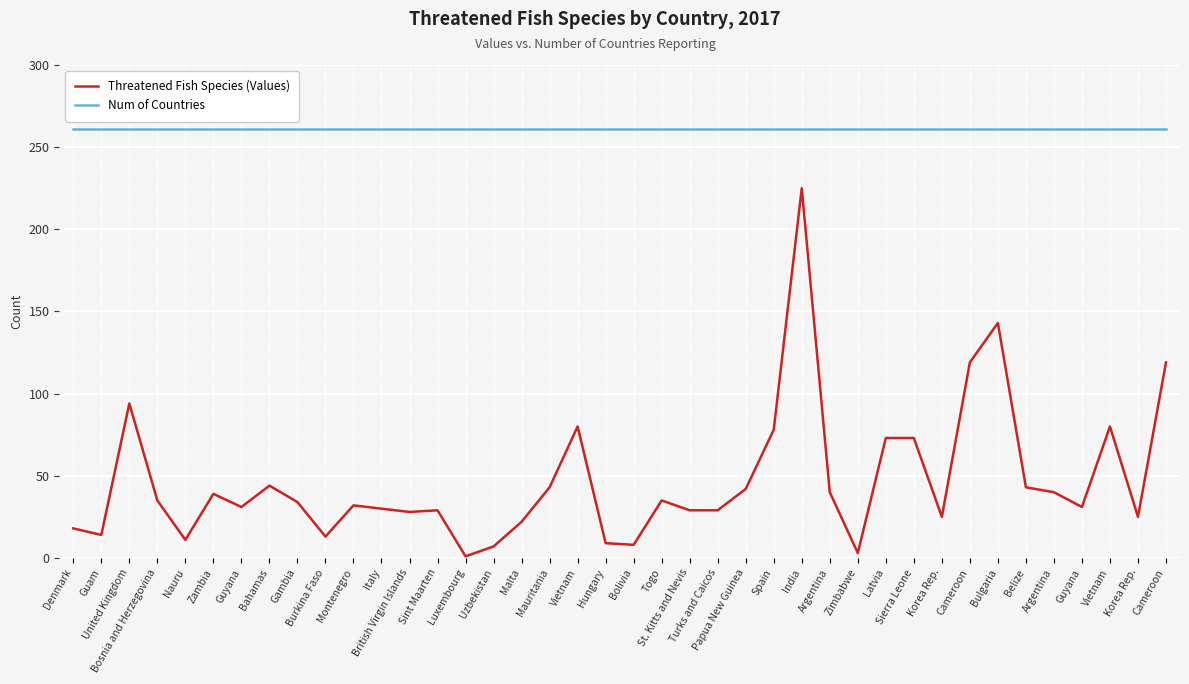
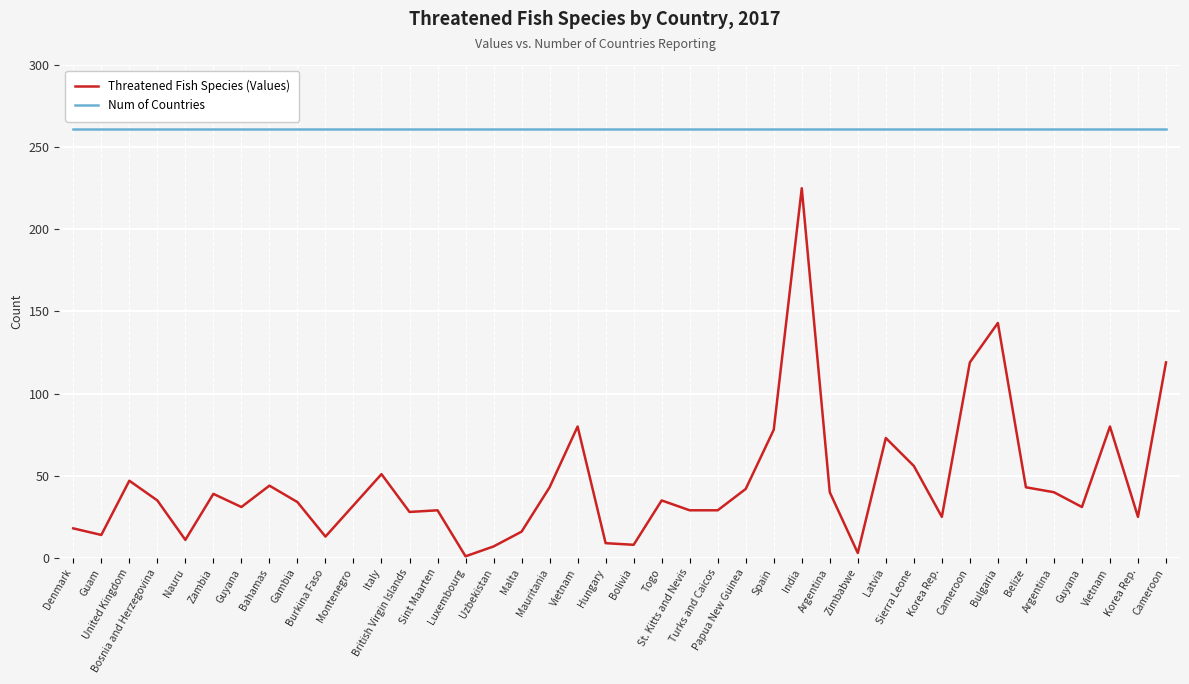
  {
    "Threatened Fish Species (Values)": {
      "Denmark": 18,
      "Guam": 14,
-     "United Kingdom": 94,
+     "United Kingdom": 47,
      "Bosnia and Herzegovina": 35,
      "Nauru": 11,
      "Zambia": 39,
      "Bahamas": 44,
      "Gambia": 34,
      "Burkina Faso": 13,
      "Montenegro": 32,
-     "Italy": 30,
+     "Italy": 51,
      "British Virgin Islands": 28,
      "Sint Maarten": 29,
      "Luxembourg": 1,
      "Uzbekistan": 7,
-     "Malta": 22,
+     "Malta": 16,
      "Mauritania": 43,
      "Hungary": 9,
      "Bolivia": 8,
      "Togo": 35,
      "St. Kitts and Nevis": 29,
      "Turks and Caicos": 29,
      "Papua New Guinea": 42,
      "Spain": 78,
      "India": 225,
      "Zimbabwe": 3,
      "Latvia": 73,
-     "Sierra Leone": 73,
+     "Sierra Leone": 56,
      "Bulgaria": 143,
      "Belize": 43
    },
    "Num of Countries": {
      "Denmark": 261,
      "Guam": 261,
      "United Kingdom": 261,
      "Bosnia and Herzegovina": 261,
      "Nauru": 261,
      "Zambia": 261,
      "Bahamas": 261,
      "Gambia": 261,
      "Burkina Faso": 261,
      "Montenegro": 261,
      "Italy": 261,
      "British Virgin Islands": 261,
      "Sint Maarten": 261,
      "Luxembourg": 261,
      "Uzbekistan": 261,
      "Malta": 261,
      "Mauritania": 261,
      "Hungary": 261,
      "Bolivia": 261,
      "Togo": 261,
      "St. Kitts and Nevis": 261,
      "Turks and Caicos": 261,
      "Papua New Guinea": 261,
      "Spain": 261,
      "India": 261,
      "Zimbabwe": 261,
      "Latvia": 261,
      "Sierra Leone": 261,
      "Bulgaria": 261,
      "Belize": 261
    }
  }
